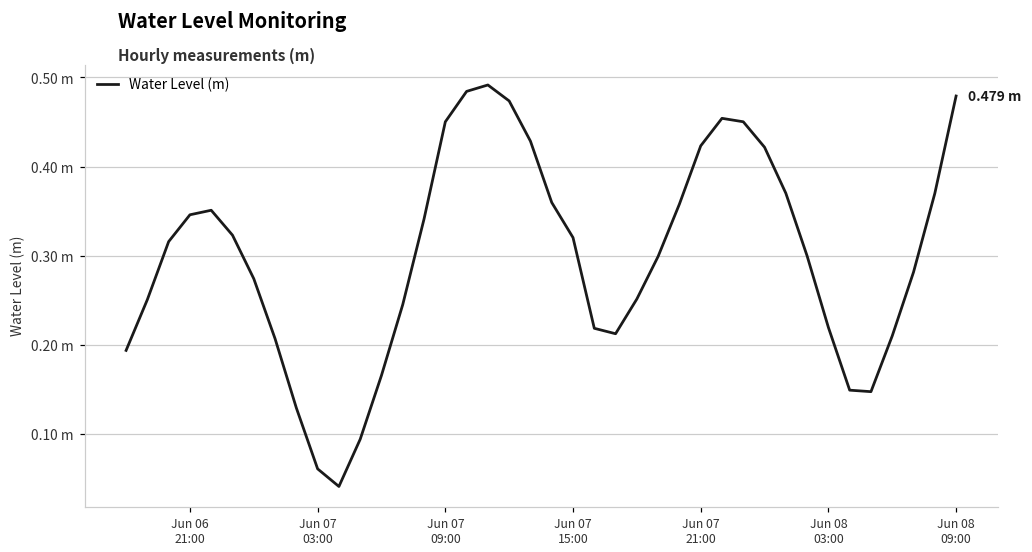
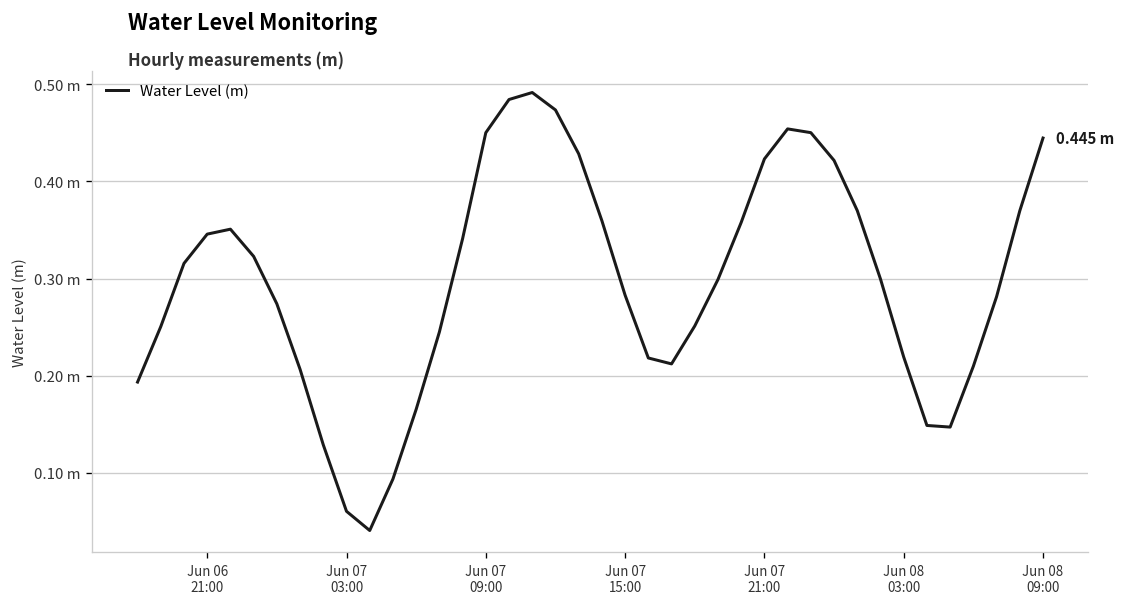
  {
-   "Jun 07 15:00": "0.32 m",
-   "Jun 08 09:00": "0.479"
+   "Jun 07 15:00": "0.28 m",
+   "Jun 08 09:00": "0.445"
  }
